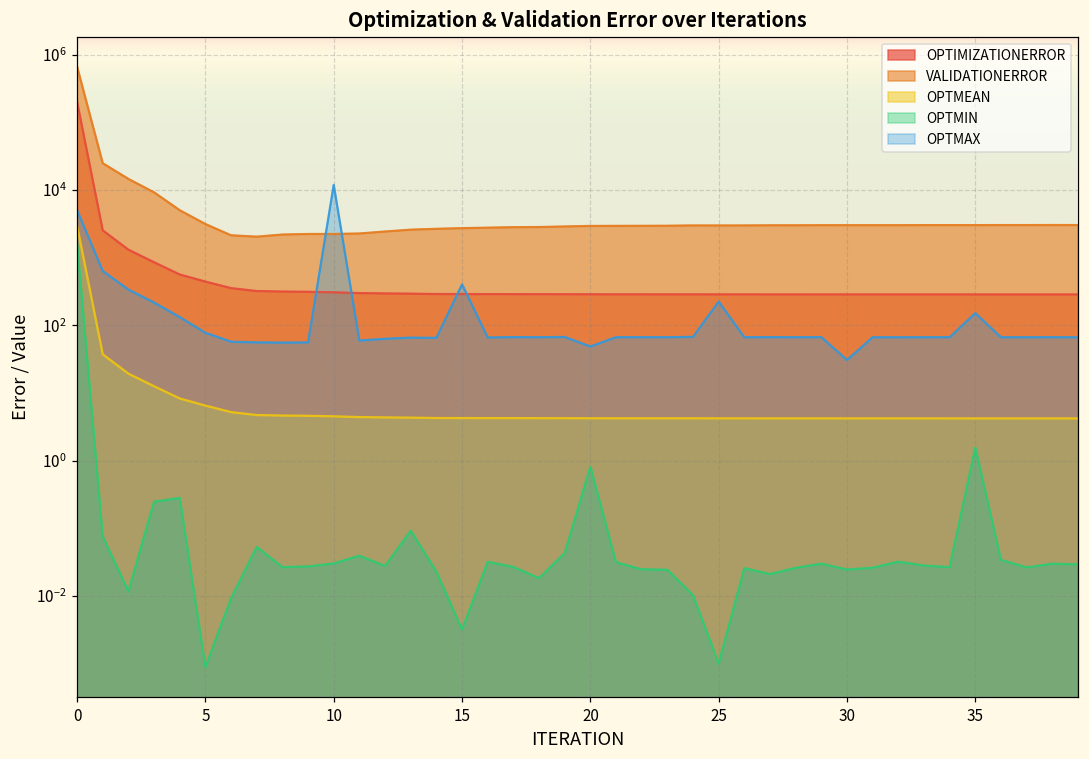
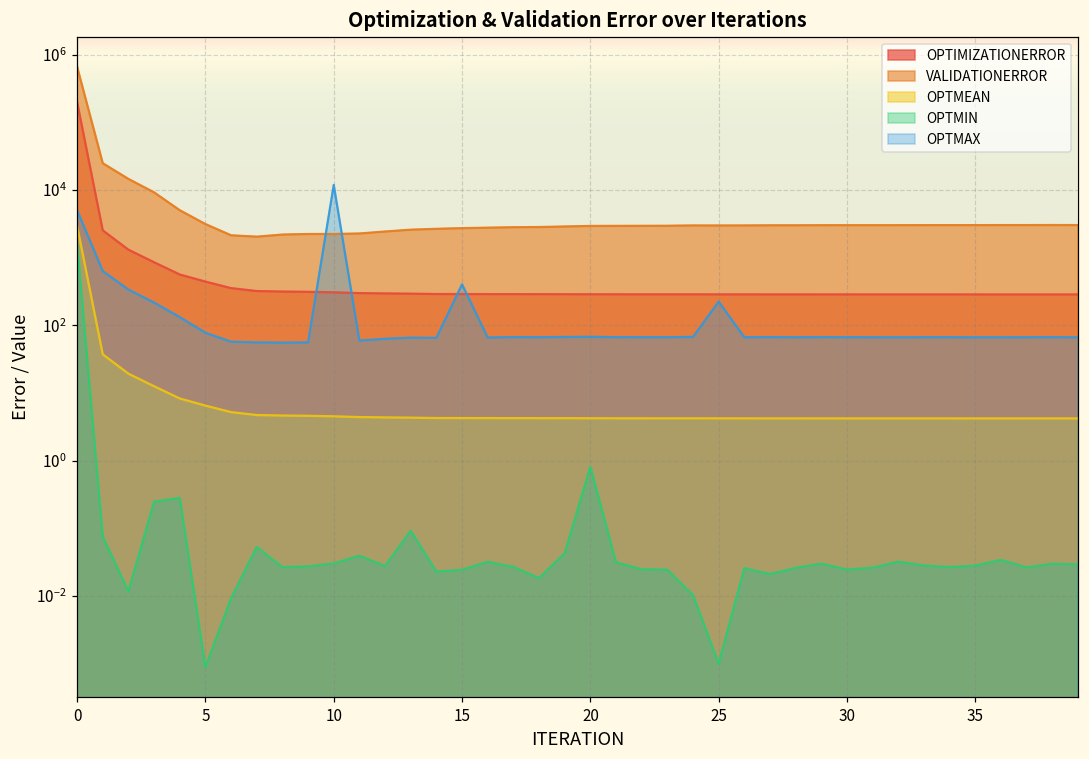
  {
    "OPTMEAN": {
      "0": 3000,
      "5": 7,
      "10": 5,
      "15": 4,
      "20": 4,
      "25": 4,
      "30": 4,
      "35": 4
    },
    "OPTMIN": {
      "0": 1700,
      "5": 0.0009,
      "10": 0.03,
-     "15": 0.003,
+     "15": 0.024,
      "20": 0.8,
      "25": 0.001,
      "30": 0.025,
-     "35": 1.6
+     "35": 0.03
    },
    "OPTMAX": {
      "0": 5000,
      "5": 80,
      "10": 12000,
      "15": 400,
-     "20": 50,
+     "20": 70,
      "25": 220,
-     "30": 30,
-     "35": 150
+     "30": 70,
+     "35": 70
    }
  }
